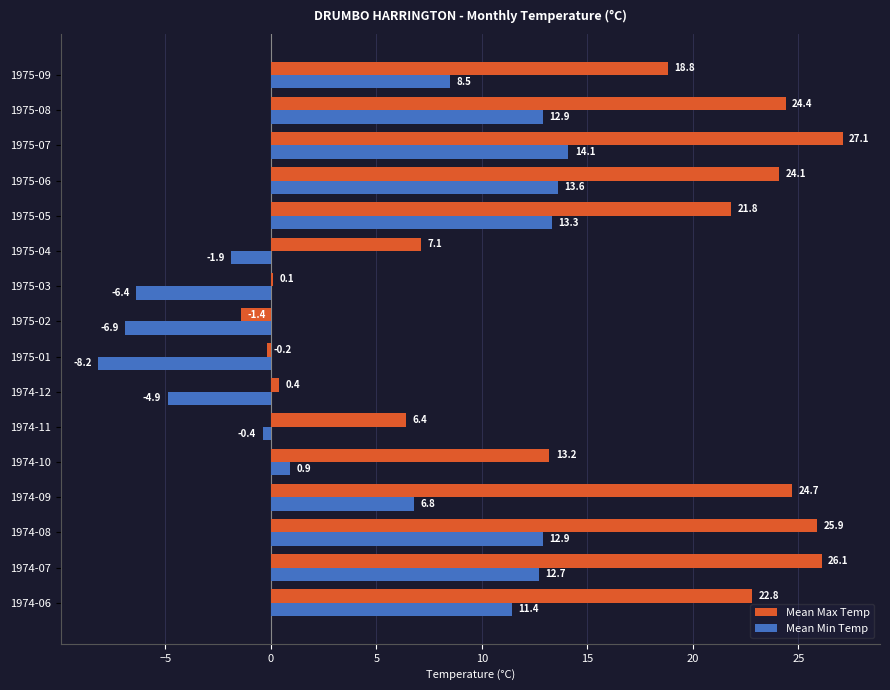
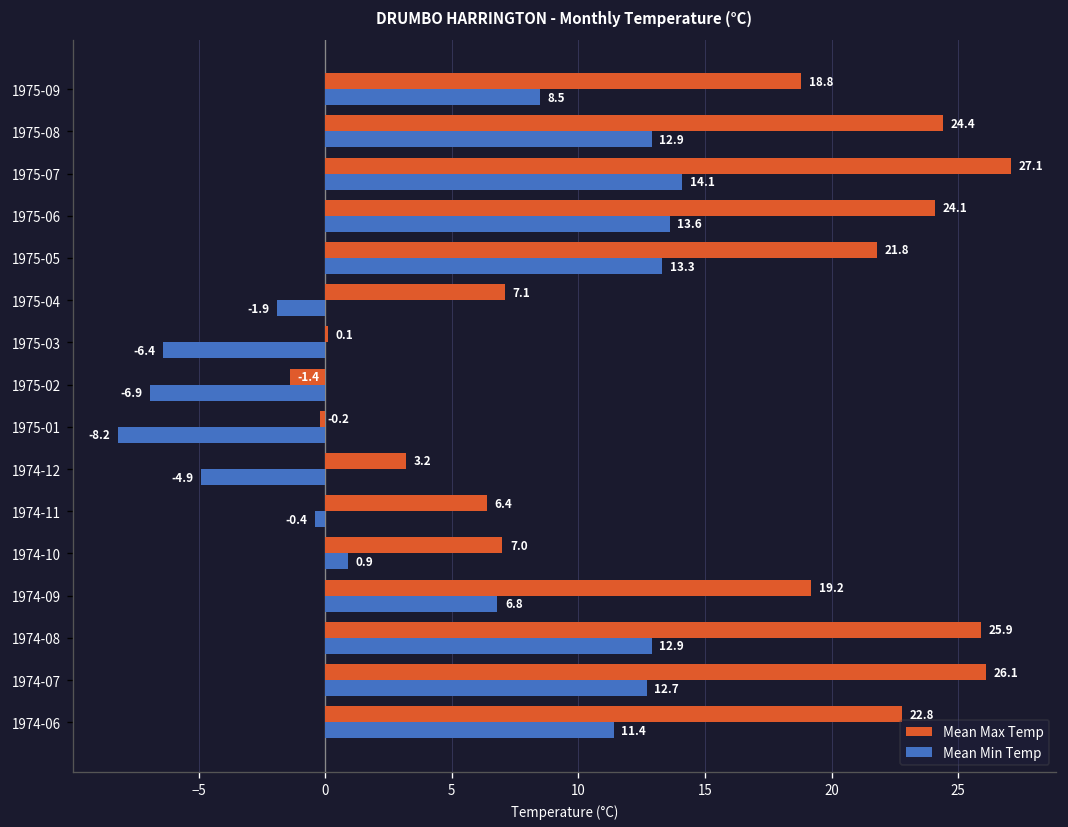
  {
    "Mean Max Temp": {
      "1975-09": 18.8,
      "1975-08": 24.4,
      "1975-07": 27.1,
      "1975-06": 24.1,
      "1975-05": 21.8,
      "1975-04": 7.1,
      "1975-03": 0.1,
      "1975-02": -1.4,
      "1975-01": -0.2,
-     "1974-12": 0.4,
+     "1974-12": 3.2,
      "1974-11": 6.4,
-     "1974-10": 13.2,
-     "1974-09": 24.7,
+     "1974-10": 7.0,
+     "1974-09": 19.2,
      "1974-08": 25.9,
      "1974-07": 26.1,
      "1974-06": 22.8
    },
    "Mean Min Temp": {
      "1975-09": 8.5,
      "1975-08": 12.9,
      "1975-07": 14.1,
      "1975-06": 13.6,
      "1975-05": 13.3,
      "1975-04": -1.9,
      "1975-03": -6.4,
      "1975-02": -6.9,
      "1975-01": -8.2,
      "1974-12": -4.9,
      "1974-11": -0.4,
      "1974-10": 0.9,
      "1974-09": 6.8,
      "1974-08": 12.9,
      "1974-07": 12.7,
      "1974-06": 11.4
    }
  }
